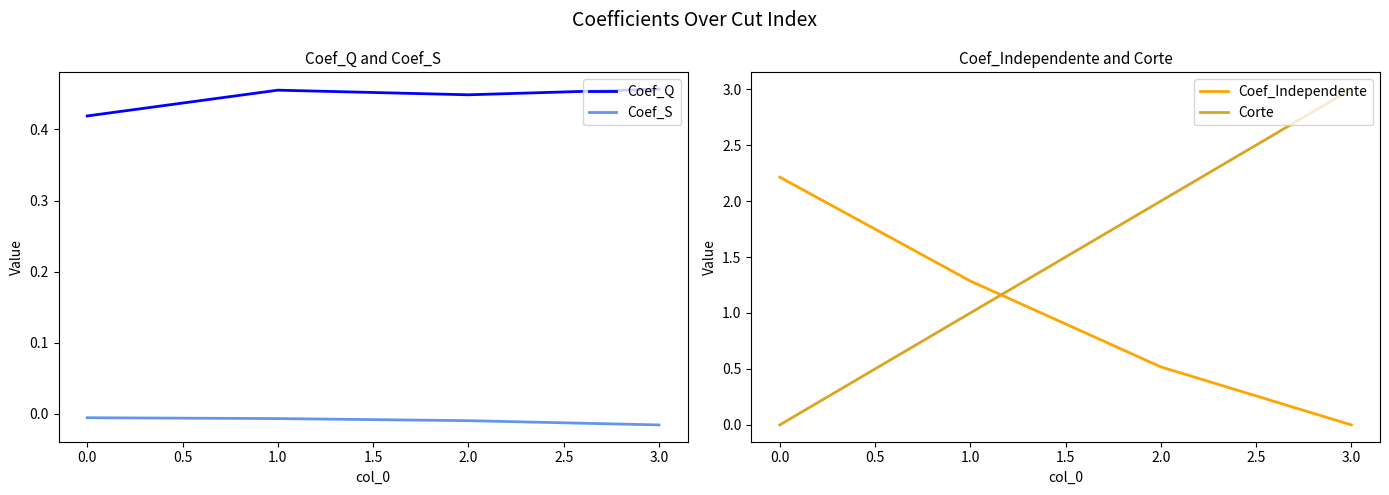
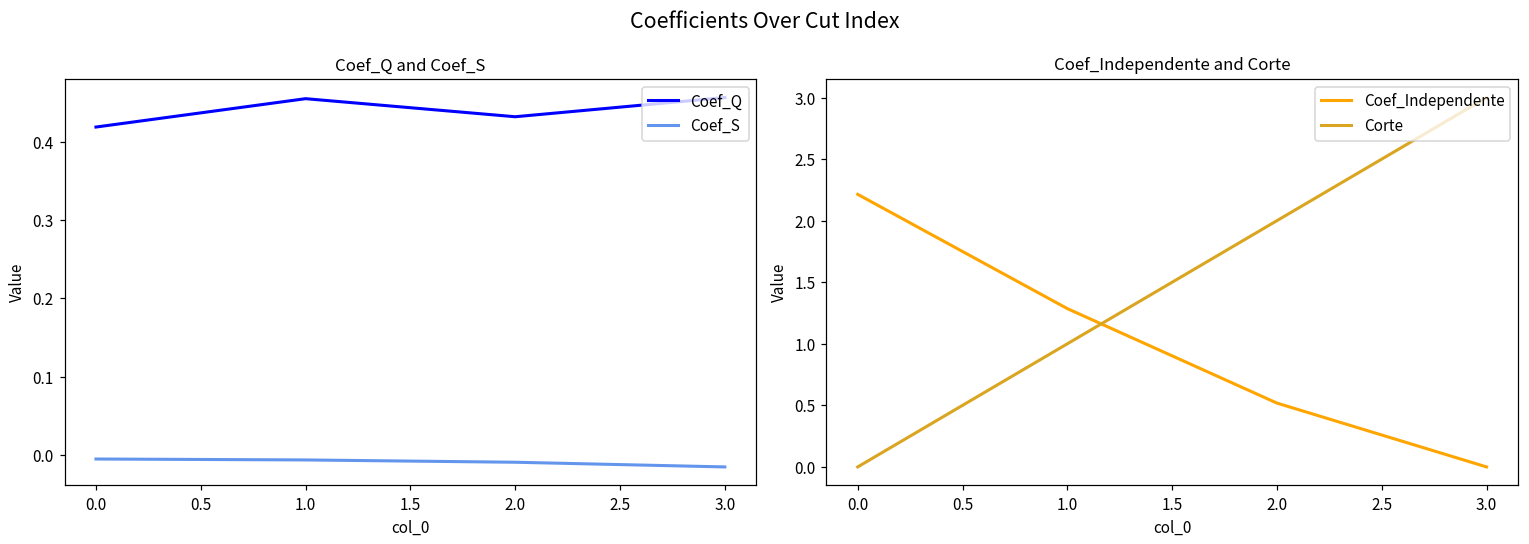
  {
    "Coef_Q and Coef_S": {
      "Coef_Q": {
        "0.0": 0.42,
        "1.0": 0.46,
-       "2.0": 0.45
+       "2.0": 0.43
      },
      "Coef_S": {
        "0.0": -0.01,
        "1.0": -0.01,
        "2.0": -0.01,
        "3.0": -0.02
      }
    }
  }
